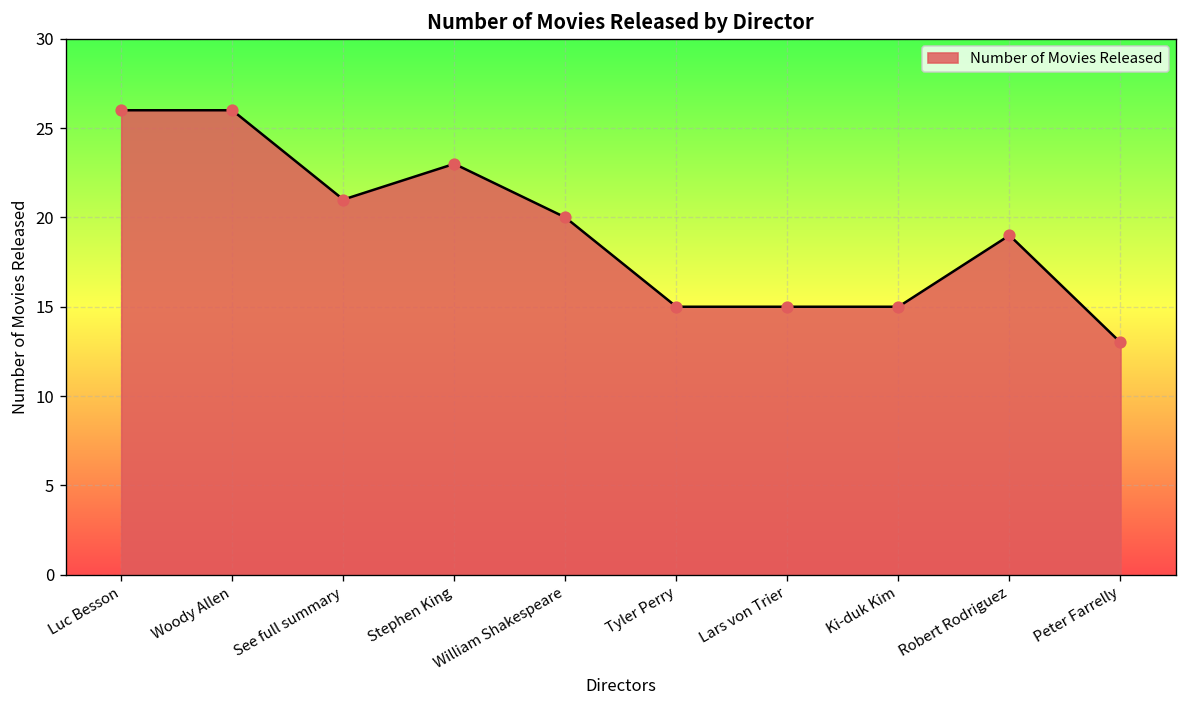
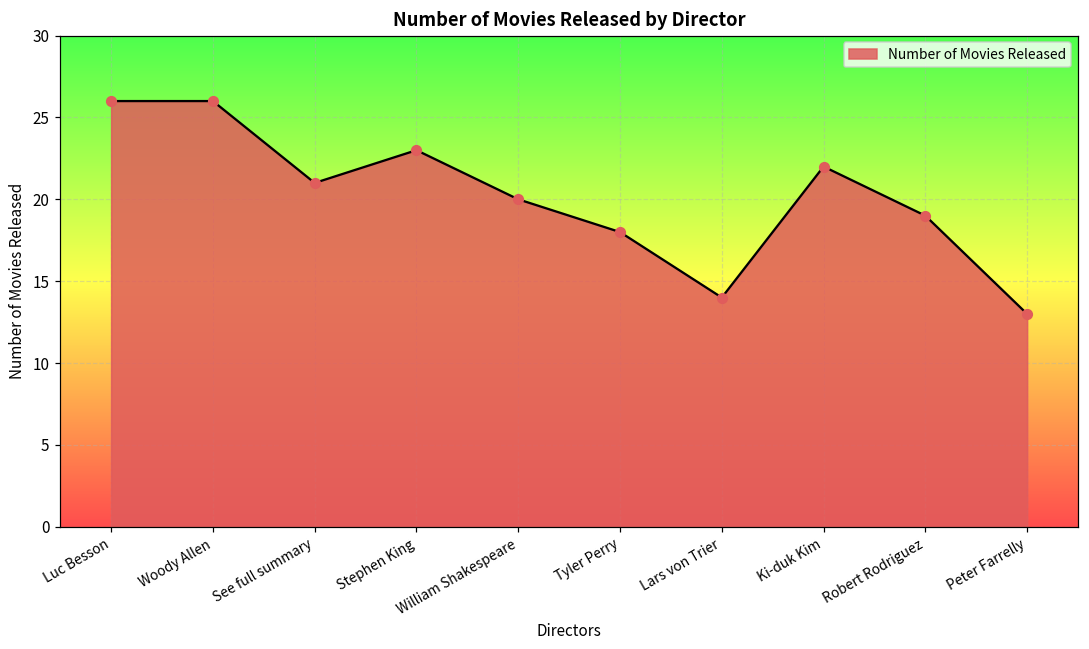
  {
    "Luc Besson": 26,
    "Woody Allen": 26,
    "See full summary": 21,
    "Stephen King": 23,
    "William Shakespeare": 20,
-   "Tyler Perry": 15,
-   "Lars von Trier": 15,
-   "Ki-duk Kim": 15,
+   "Tyler Perry": 18,
+   "Lars von Trier": 14,
+   "Ki-duk Kim": 22,
    "Robert Rodriguez": 19,
    "Peter Farrelly": 13
  }
